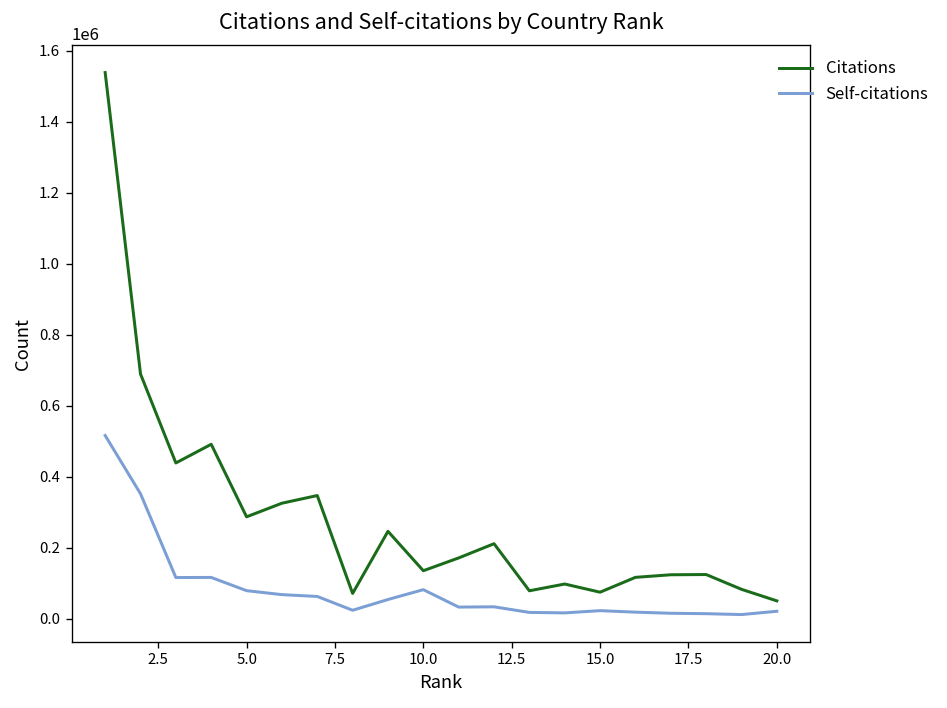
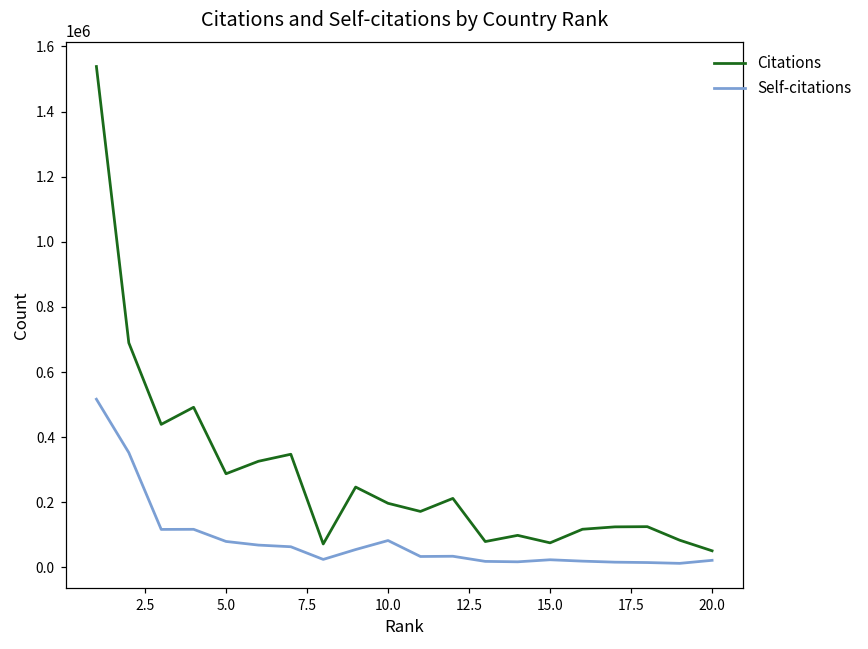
  {
    "Citations": {
      "5.0": 290000,
-     "10.0": 140000,
+     "10.0": 200000,
      "15.0": 80000,
      "20.0": 50000
    },
    "Self-citations": {
      "5.0": 80000,
      "10.0": 80000,
      "15.0": 20000,
      "20.0": 20000
    }
  }
